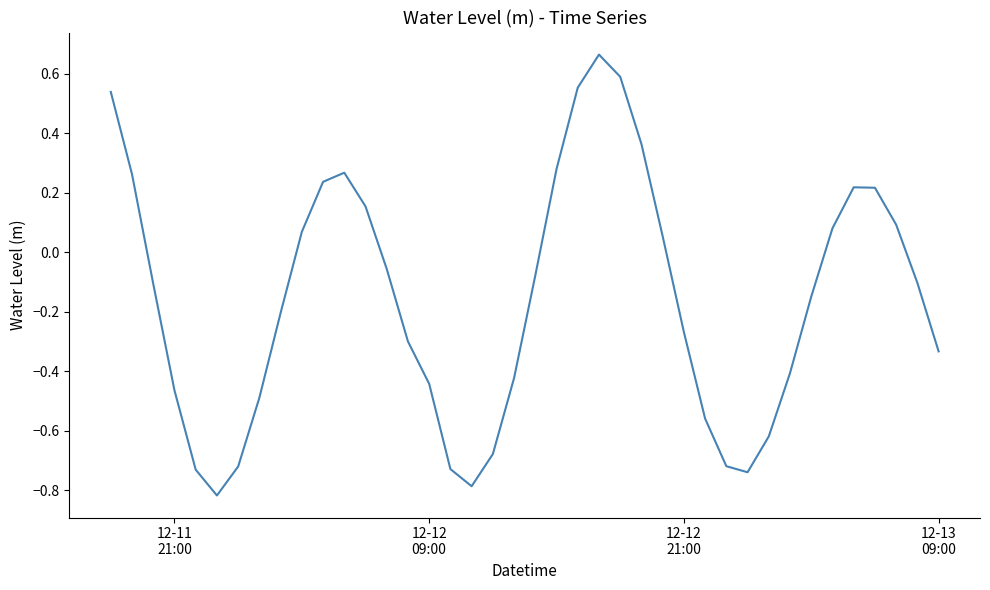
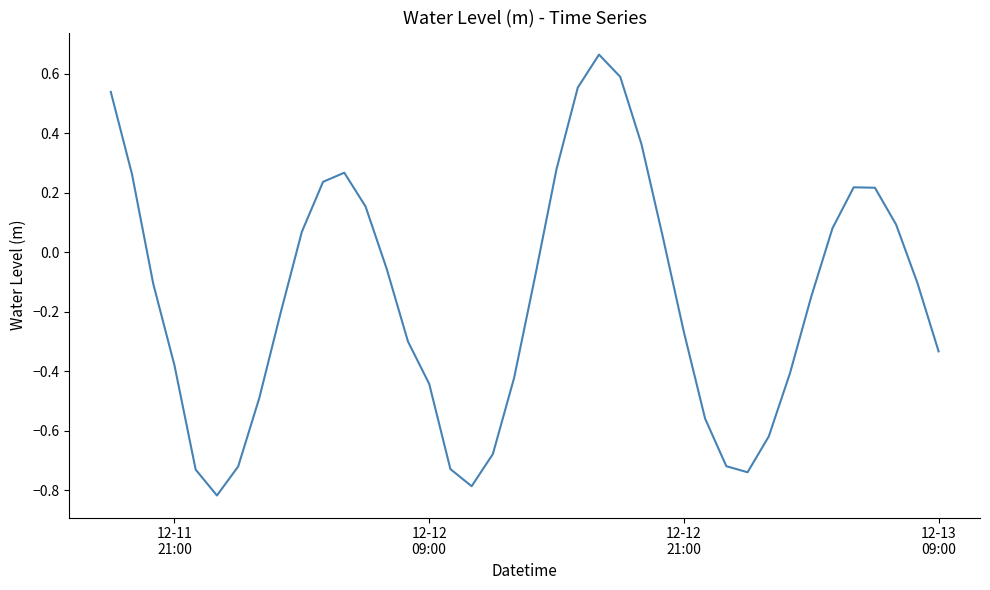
  {
-   "12-11 21:00": -0.46,
+   "12-11 21:00": -0.38,
    "12-12 09:00": -0.44,
    "12-12 21:00": -0.27,
    "12-13 09:00": -0.33
  }
